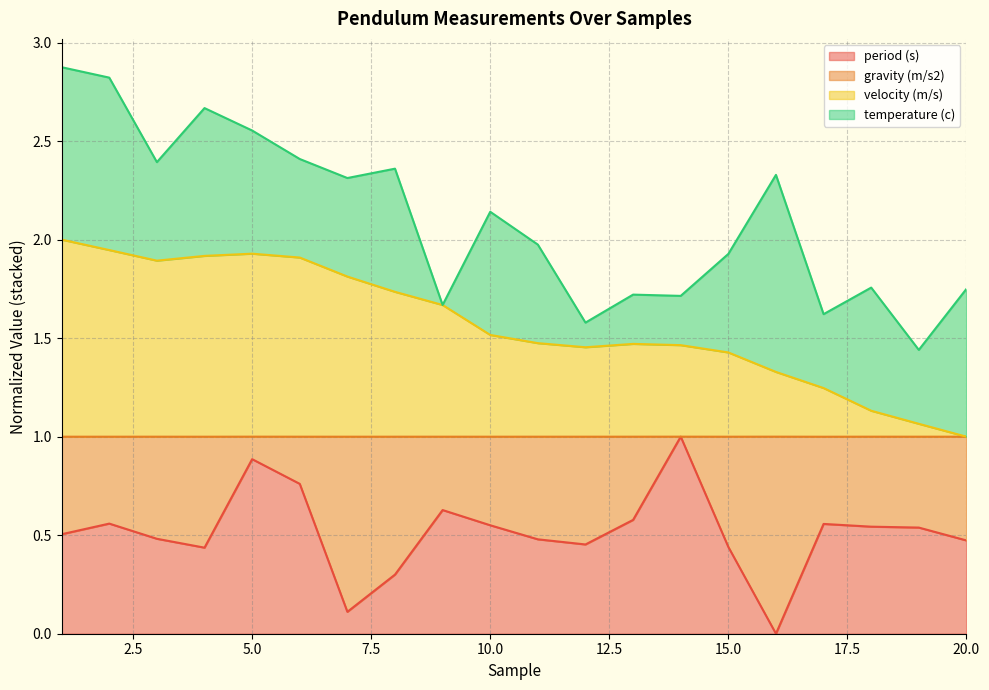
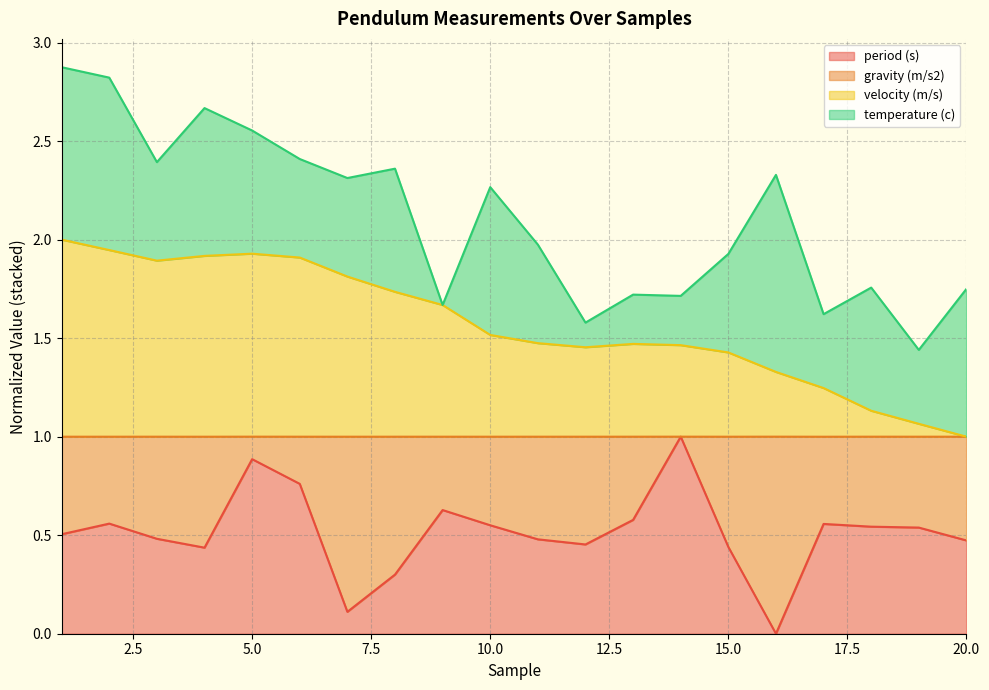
  {
    "temperature (c)": {
      "5.0": 0.62,
-     "10.0": 0.62,
+     "10.0": 0.75,
      "15.0": 0.50,
      "20.0": 0.75
    }
  }
